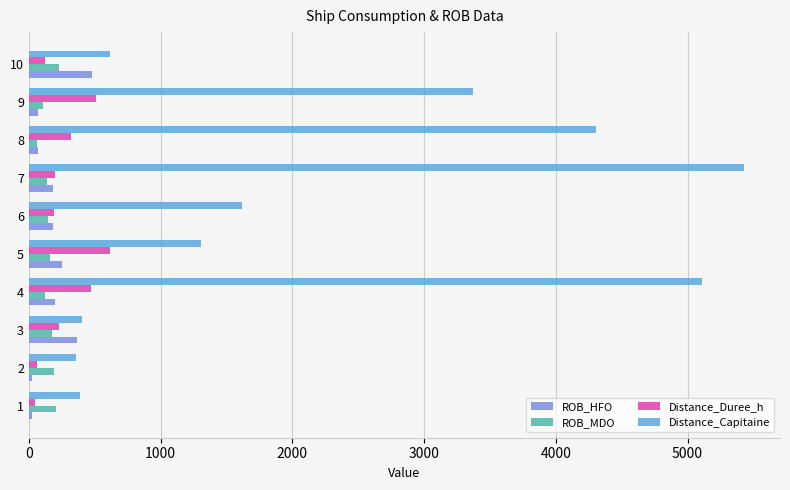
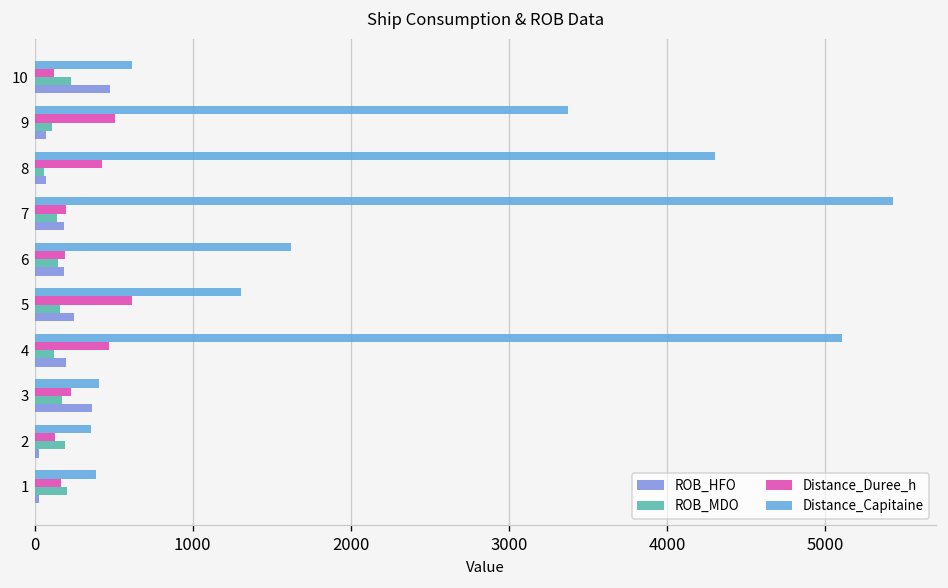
  {
    "Distance_Duree_h": {
      "10": 120,
      "9": 510,
-     "8": 320,
+     "8": 430,
      "7": 200,
      "6": 190,
      "5": 620,
      "4": 470,
      "3": 230,
-     "2": 60,
-     "1": 50
+     "2": 130,
+     "1": 170
    }
  }
